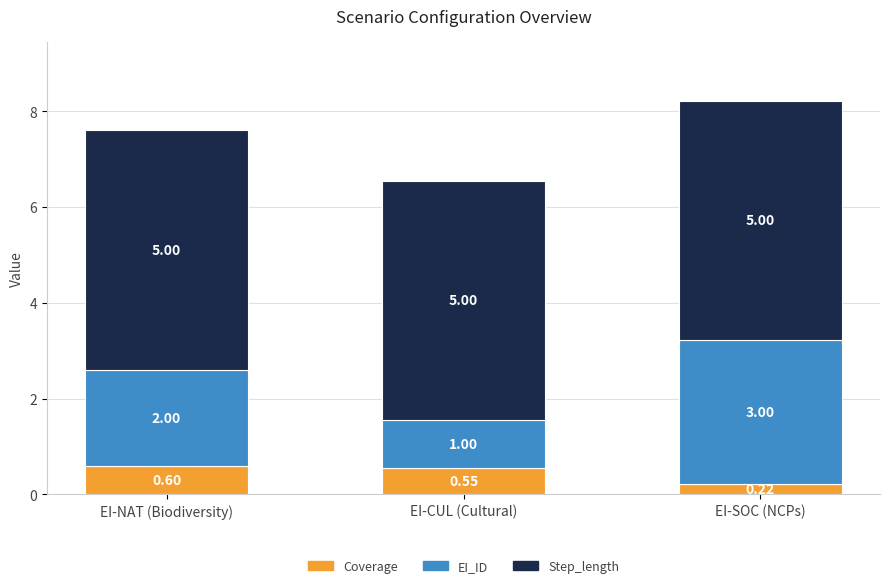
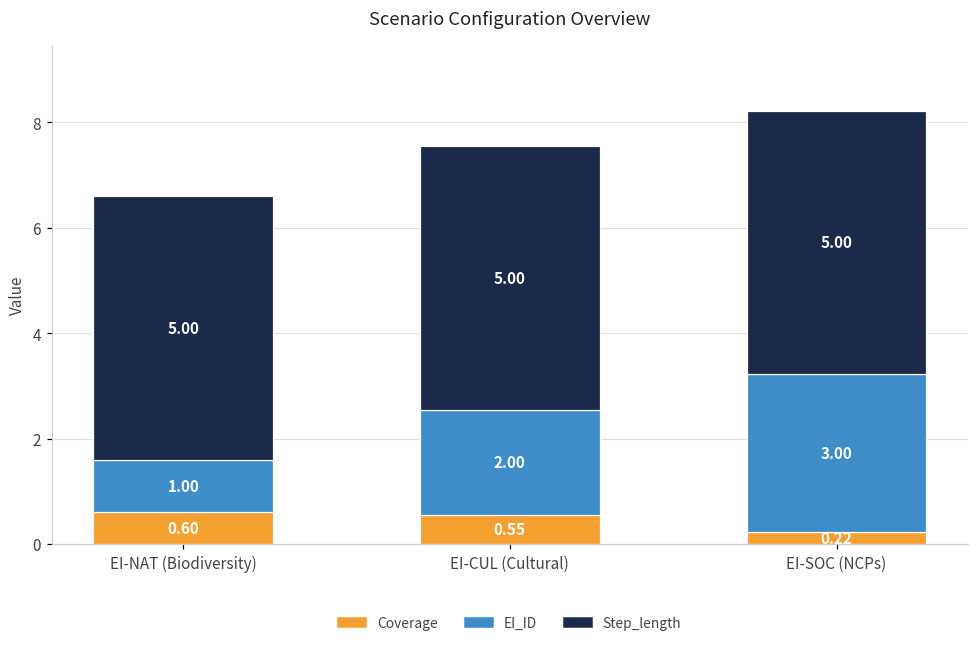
  {
    "Coverage": {
      "EI-NAT (Biodiversity)": 0.60,
      "EI-CUL (Cultural)": 0.55,
      "EI-SOC (NCPs)": 0.22
    },
    "EI_ID": {
-     "EI-NAT (Biodiversity)": 2.00,
-     "EI-CUL (Cultural)": 1.00,
+     "EI-NAT (Biodiversity)": 1.00,
+     "EI-CUL (Cultural)": 2.00,
      "EI-SOC (NCPs)": 3.00
    },
    "Step_length": {
      "EI-NAT (Biodiversity)": 5.00,
      "EI-CUL (Cultural)": 5.00,
      "EI-SOC (NCPs)": 5.00
    }
  }
